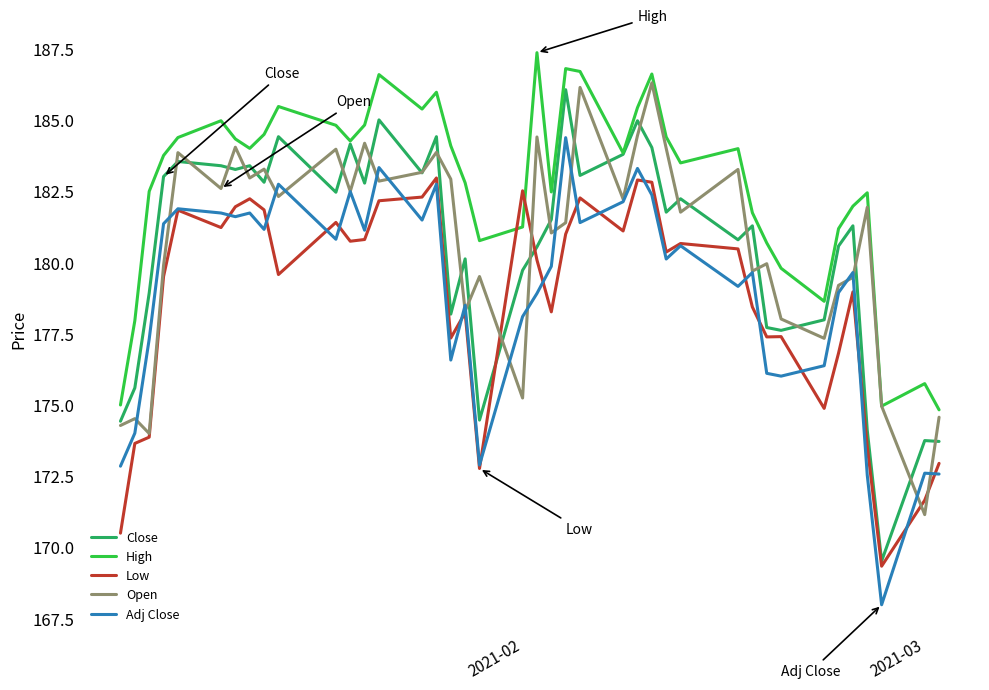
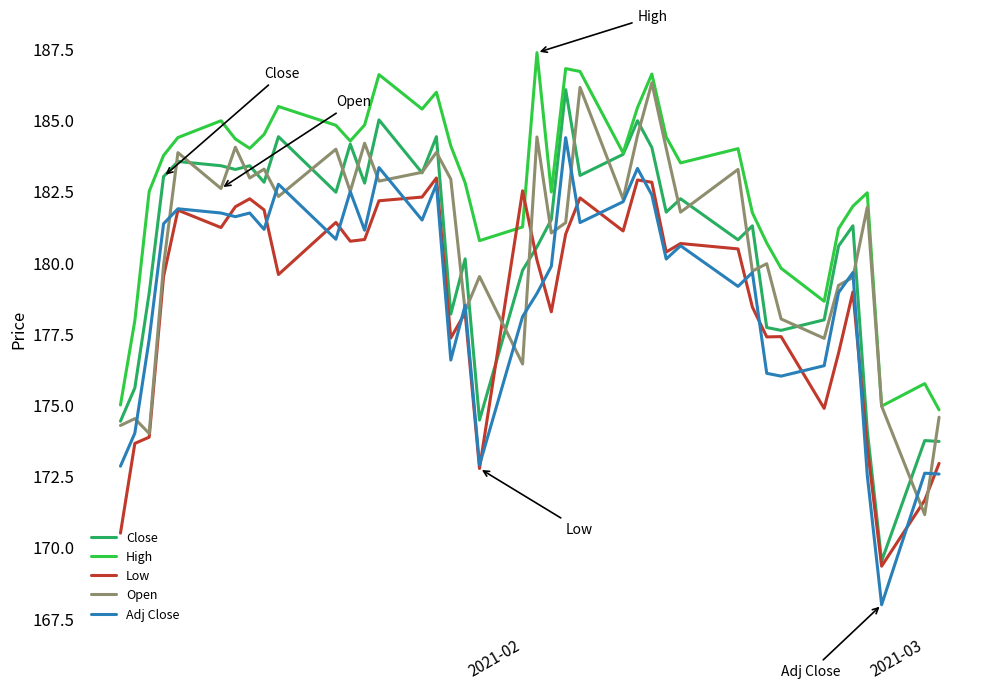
  {
    "Low": {
      "2021-02": 182.5,
      "2021-03": 171.7
    },
    "Open": {
-     "2021-02": 175.2,
+     "2021-02": 176.4,
      "2021-03": 171.1
    },
    "Adj Close": {
      "2021-02": 178.1,
      "2021-03": 172.6
    }
  }
